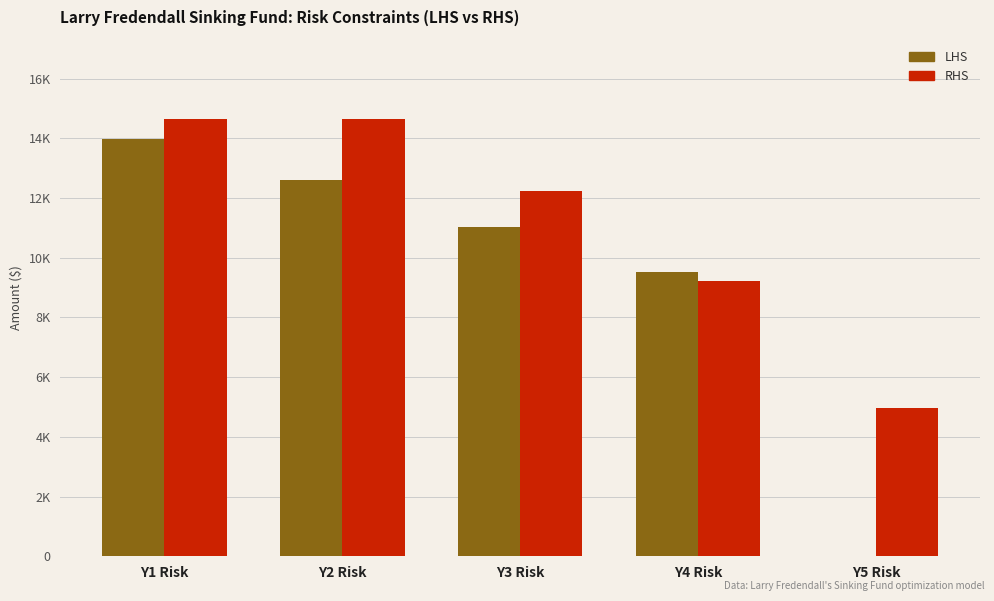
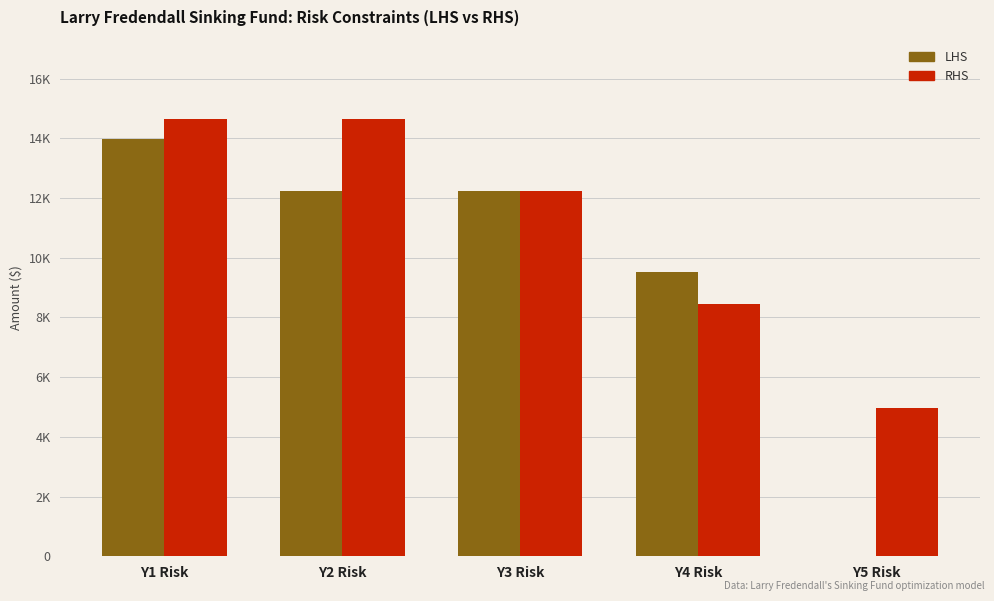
  {
    "LHS": {
      "Y1 Risk": 14000,
-     "Y2 Risk": 12600,
-     "Y3 Risk": 11000,
+     "Y2 Risk": 12300,
+     "Y3 Risk": 12300,
      "Y4 Risk": 9500,
      "Y5 Risk": 0
    },
    "RHS": {
      "Y1 Risk": 14700,
      "Y2 Risk": 14700,
      "Y3 Risk": 12300,
-     "Y4 Risk": 9200,
+     "Y4 Risk": 8400,
      "Y5 Risk": 5000
    }
  }
